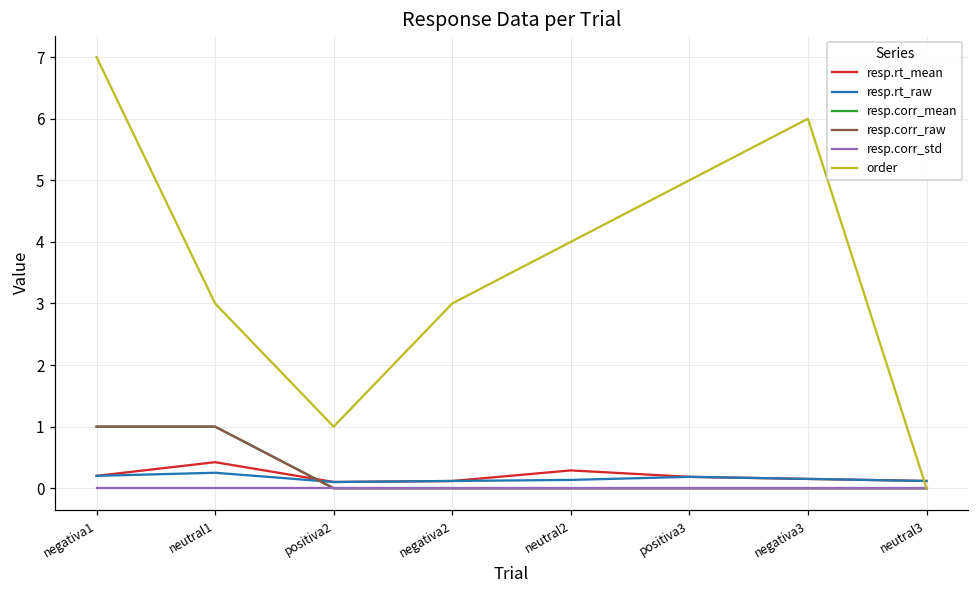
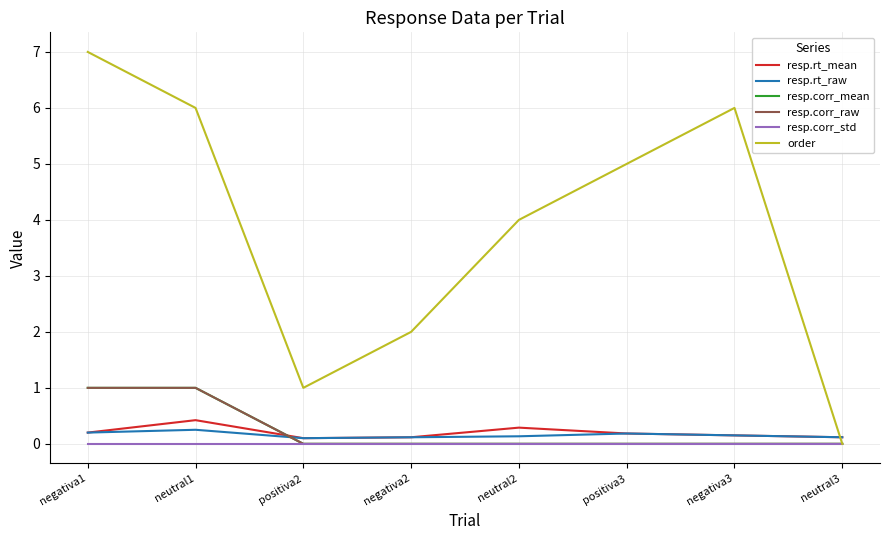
  {
    "resp.rt_mean": {
      "neutral1": 0.4,
      "neutral2": 0.3
    },
    "resp.rt_raw": {
      "neutral1": 0.3,
      "neutral2": 0.1
    },
    "resp.corr_raw": {
      "negativa1": 1,
      "neutral1": 1
    },
    "resp.corr_std": {
      "negativa1": 0,
      "neutral1": 0
    },
    "order": {
      "negativa1": 7,
-     "neutral1": 3,
+     "neutral1": 6,
      "positiva2": 1,
-     "negativa2": 3,
+     "negativa2": 2,
      "neutral2": 4,
      "positiva3": 5,
      "negativa3": 6
    }
  }
